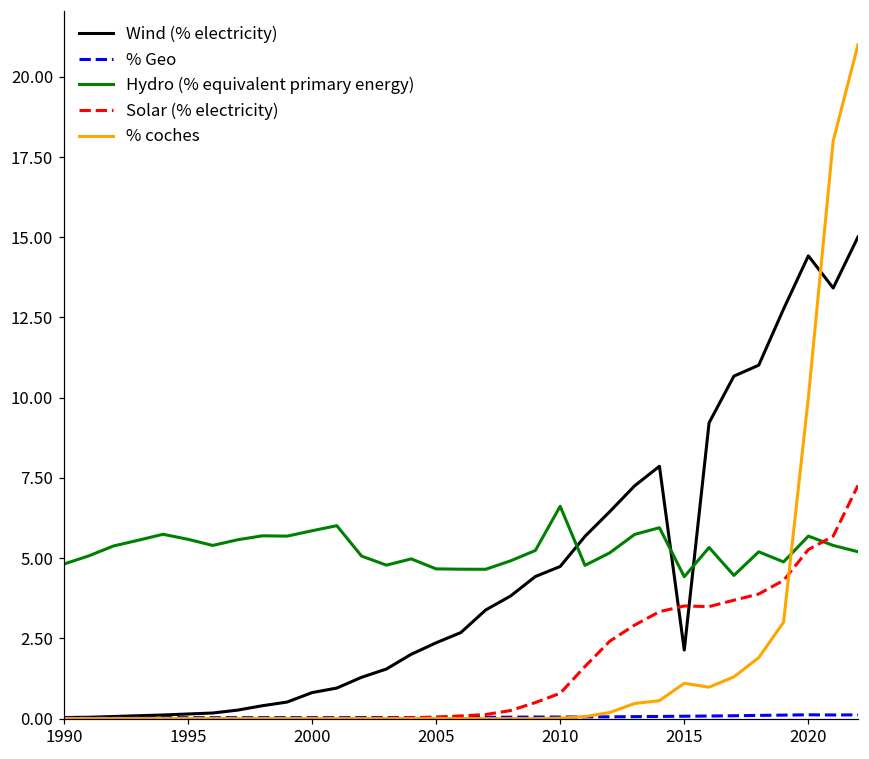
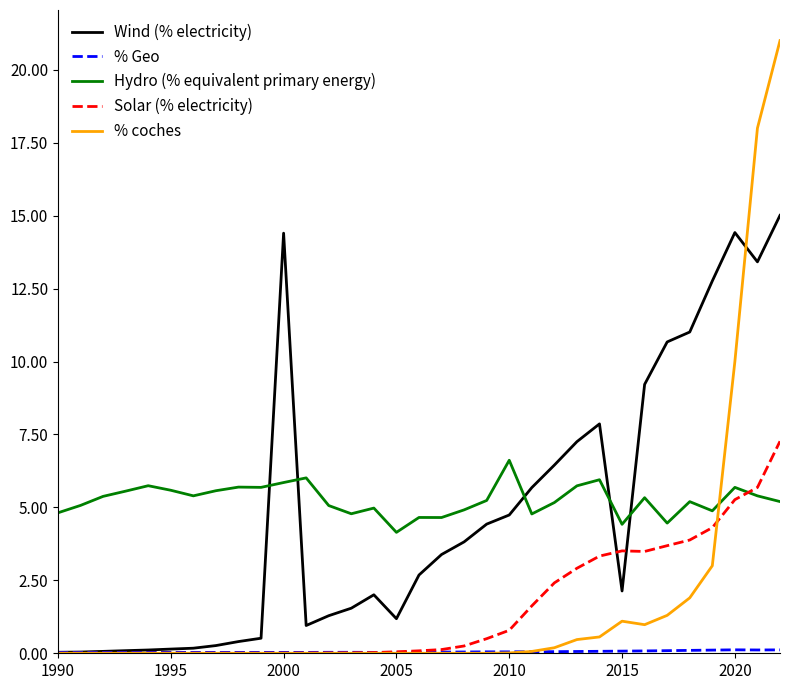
  {
    "Wind (% electricity)": {
      "1995": 0.1,
-     "2000": 0.8,
-     "2005": 2.4,
+     "2000": 14.4,
+     "2005": 1.2,
      "2010": 4.7,
      "2015": 2.1,
      "2020": 14.4
    },
    "% Geo": {
      "2015": 0.1,
      "2020": 0.1
    },
    "Hydro (% equivalent primary energy)": {
      "1990": 4.8,
      "1995": 5.6,
      "2000": 5.9,
-     "2005": 4.7,
+     "2005": 4.1,
      "2010": 6.6,
      "2015": 4.4,
      "2020": 5.7
    },
    "Solar (% electricity)": {
      "2010": 0.8,
      "2015": 3.5,
      "2020": 5.3
    },
    "% coches": {
      "2015": 1.1,
      "2020": 10.0
    }
  }
